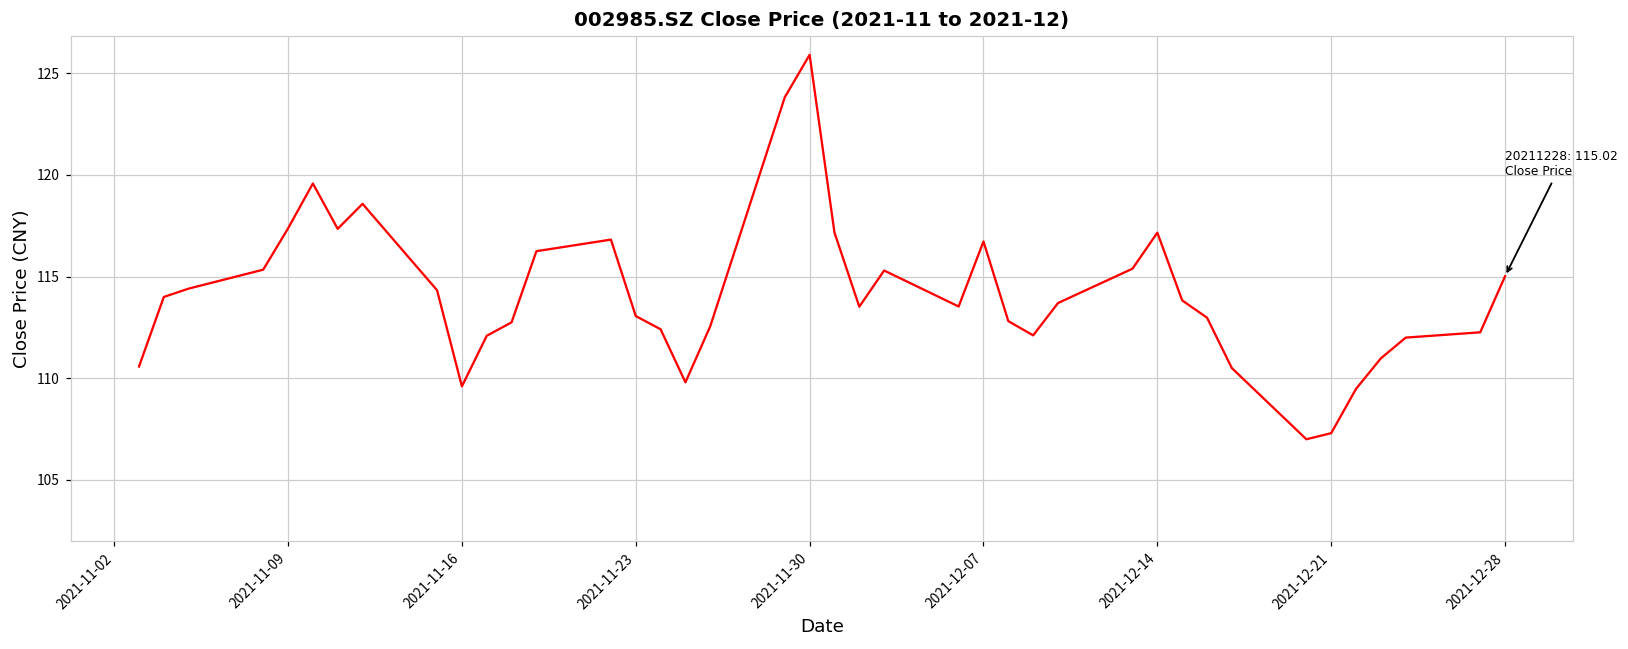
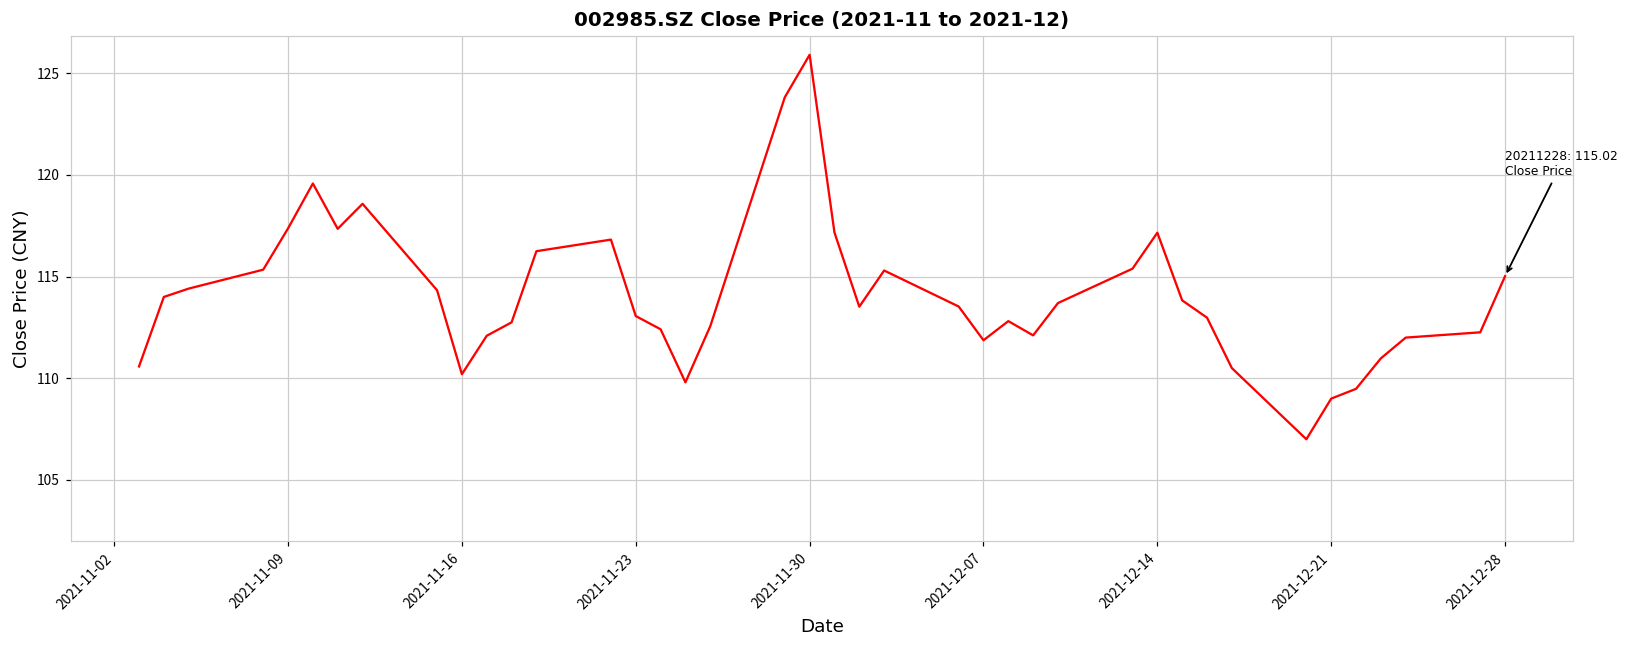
  {
    "2021-11-09": 117.4,
-   "2021-11-16": 109.6,
+   "2021-11-16": 110.2,
    "2021-11-23": 113.1,
    "2021-11-30": 125.9,
-   "2021-12-07": 116.7,
+   "2021-12-07": 111.9,
    "2021-12-14": 117.2,
-   "2021-12-21": 107.3
+   "2021-12-21": 109.0
  }
